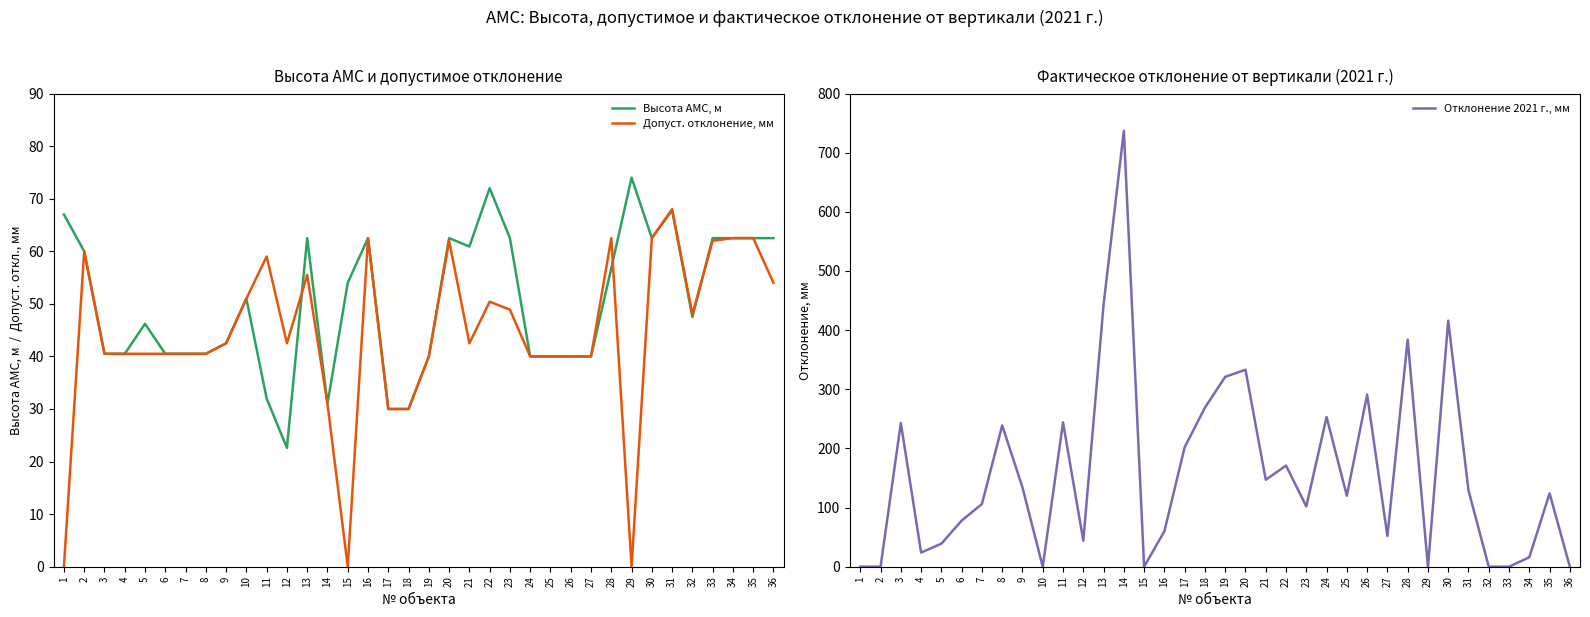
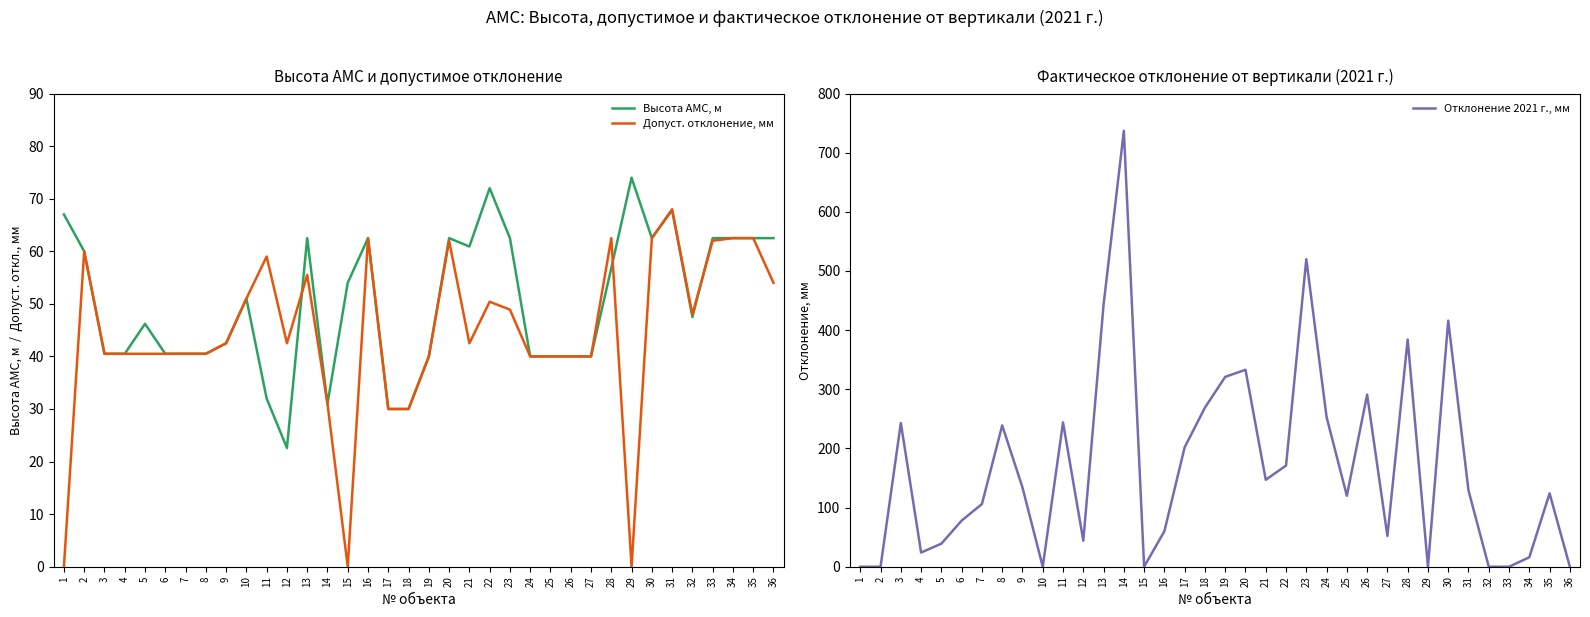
  {
    "Высота АМС и допустимое отклонение": {
      "Высота АМС, м": {
        "1": 67,
        "5": 46,
        "11": 32,
        "12": 23,
        "13": 63,
        "15": 54,
        "20": 63,
        "21": 61,
        "22": 72,
        "23": 63,
        "28": 57,
        "29": 74,
        "32": 48,
        "33": 63,
        "36": 63
      },
      "Допуст. отклонение, мм": {
        "1": 0,
        "5": 41,
        "11": 59,
        "12": 43,
        "13": 56,
        "15": 0,
        "20": 62,
        "21": 43,
        "22": 50,
        "23": 49,
        "28": 63,
        "29": 0,
        "32": 48,
        "33": 62,
        "36": 54
      }
    },
    "Фактическое отклонение от вертикали (2021 г.)": {
      "1": 0,
      "2": 0,
      "3": 240,
      "4": 20,
      "5": 40,
      "6": 80,
      "7": 110,
      "8": 240,
      "9": 130,
      "10": 0,
      "11": 240,
      "12": 40,
      "13": 440,
      "14": 740,
      "15": 0,
      "16": 60,
      "17": 200,
      "18": 270,
      "19": 320,
      "20": 330,
      "21": 150,
      "22": 170,
-     "23": 100,
+     "23": 520,
      "24": 250,
      "25": 120,
      "26": 290,
      "27": 50,
      "28": 380,
      "29": 0,
      "30": 420,
      "31": 130,
      "32": 0,
      "33": 0,
      "34": 20,
      "35": 120,
      "36": 0
    }
  }
